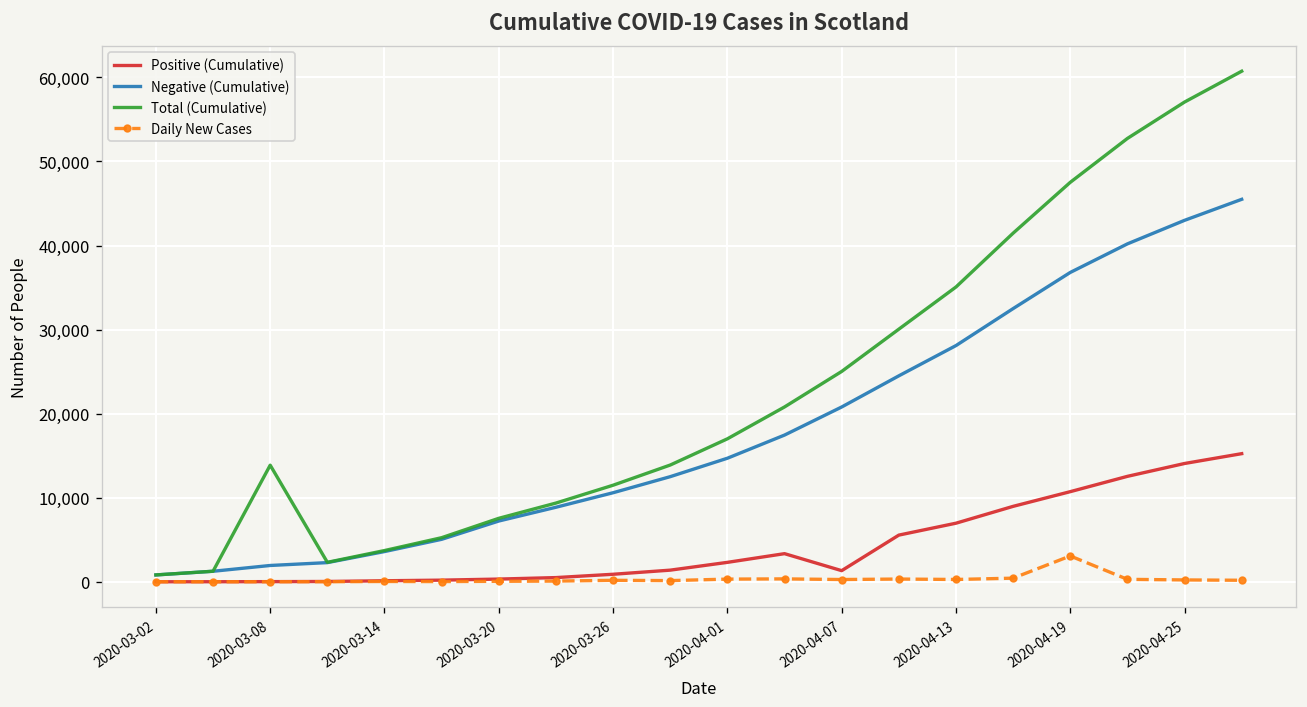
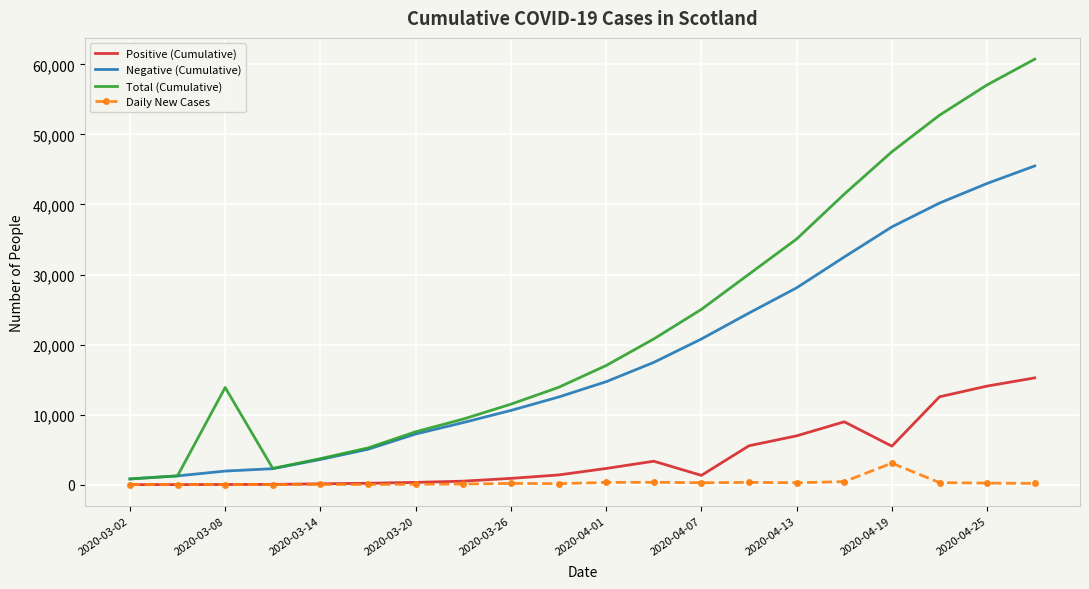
  {
    "Positive (Cumulative)": {
      "2020-03-26": "1,000",
      "2020-04-01": "2,000",
      "2020-04-07": "1,000",
      "2020-04-13": "7,000",
-     "2020-04-19": "11,000",
+     "2020-04-19": "5,000",
      "2020-04-25": "14,000"
    },
    "Negative (Cumulative)": {
      "2020-03-08": "2,000",
      "2020-03-26": "11,000",
      "2020-04-01": "15,000",
      "2020-04-07": "21,000",
      "2020-04-13": "28,000",
      "2020-04-19": "37,000",
      "2020-04-25": "43,000"
    },
    "Total (Cumulative)": {
      "2020-03-08": "14,000",
      "2020-03-26": "11,000",
      "2020-04-01": "17,000",
      "2020-04-07": "25,000",
      "2020-04-13": "35,000",
      "2020-04-19": "48,000",
      "2020-04-25": "57,000"
    },
    "Daily New Cases": {
      "2020-03-26": "0",
      "2020-04-01": "0",
      "2020-04-07": "0",
      "2020-04-13": "0",
      "2020-04-19": "3,000",
      "2020-04-25": "0"
    }
  }
